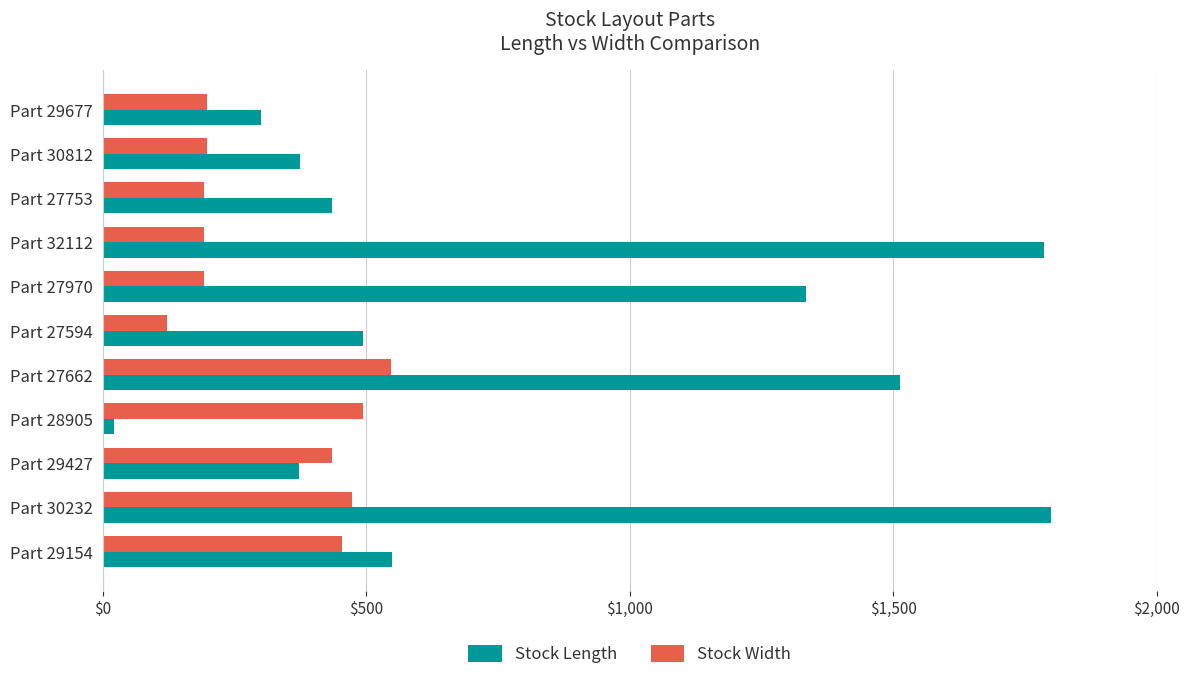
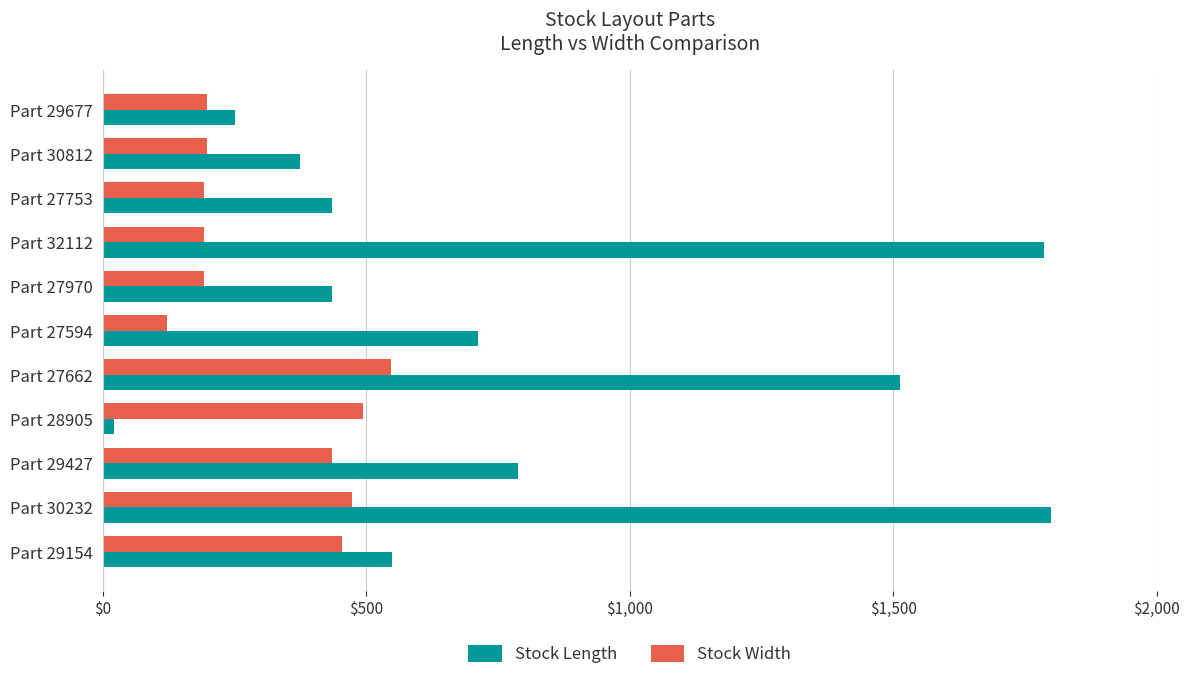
  {
    "Stock Length": {
-     "Part 29677": "$300",
+     "Part 29677": "$250",
      "Part 30812": "$380",
      "Part 27753": "$440",
      "Part 32112": "$1,790",
-     "Part 27970": "$1,330",
-     "Part 27594": "$490",
+     "Part 27970": "$440",
+     "Part 27594": "$710",
      "Part 27662": "$1,510",
      "Part 28905": "$20",
-     "Part 29427": "$370",
+     "Part 29427": "$790",
      "Part 30232": "$1,800",
      "Part 29154": "$550"
    },
    "Stock Width": {
      "Part 29677": "$200",
      "Part 30812": "$200",
      "Part 27753": "$190",
      "Part 32112": "$190",
      "Part 27970": "$190",
      "Part 27594": "$120",
      "Part 27662": "$550",
      "Part 28905": "$490",
      "Part 29427": "$440",
      "Part 30232": "$470",
      "Part 29154": "$450"
    }
  }
